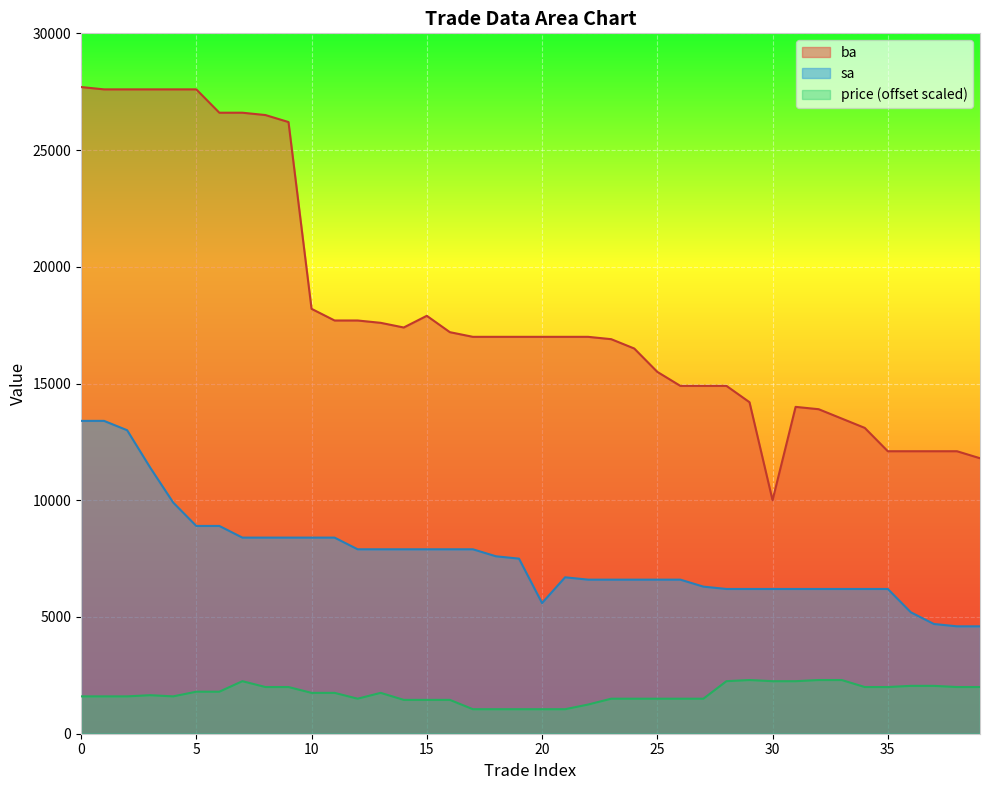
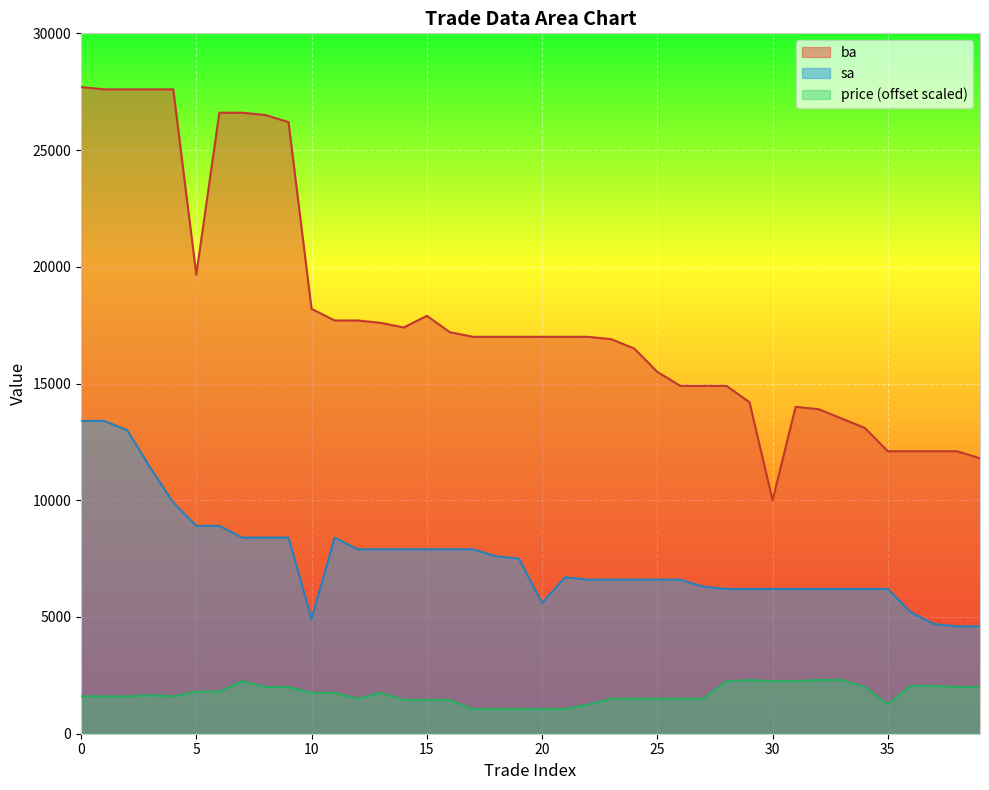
  {
    "ba": {
      "0": 27700,
-     "5": 27600,
+     "5": 19700,
      "10": 18200,
      "15": 17900,
      "20": 17000,
      "25": 15500,
      "30": 10000,
      "35": 12100
    },
    "sa": {
      "0": 13400,
      "5": 8900,
-     "10": 8400,
+     "10": 4900,
      "15": 7900,
      "20": 5600,
      "25": 6600,
      "30": 6200,
      "35": 6200
    },
    "price (offset scaled)": {
      "0": 1600,
      "5": 1800,
      "10": 1800,
      "15": 1500,
      "20": 1100,
      "25": 1500,
      "30": 2300,
-     "35": 2000
+     "35": 1300
    }
  }
